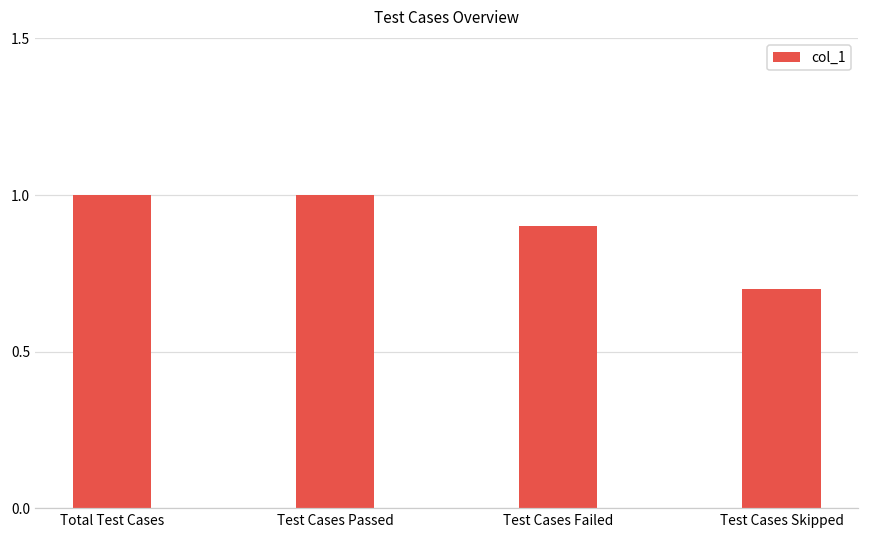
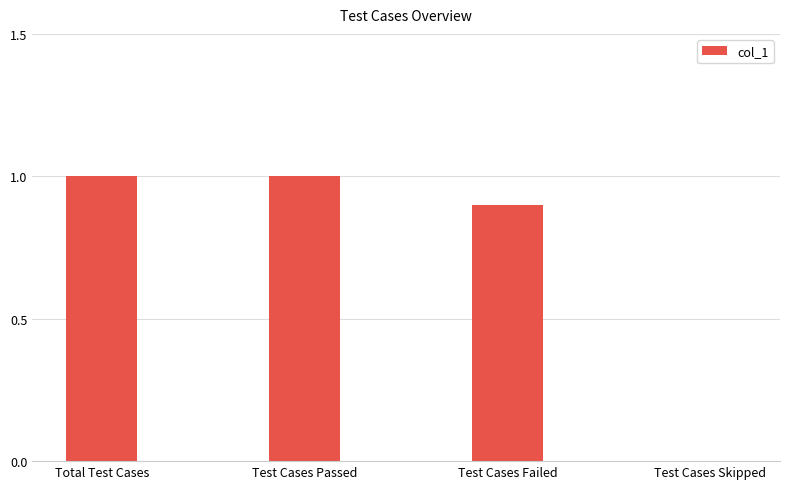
  {
    "Total Test Cases": 1.0,
    "Test Cases Passed": 1.0,
    "Test Cases Failed": 0.9,
-   "Test Cases Skipped": 0.7
+   "Test Cases Skipped": 0.0
  }
